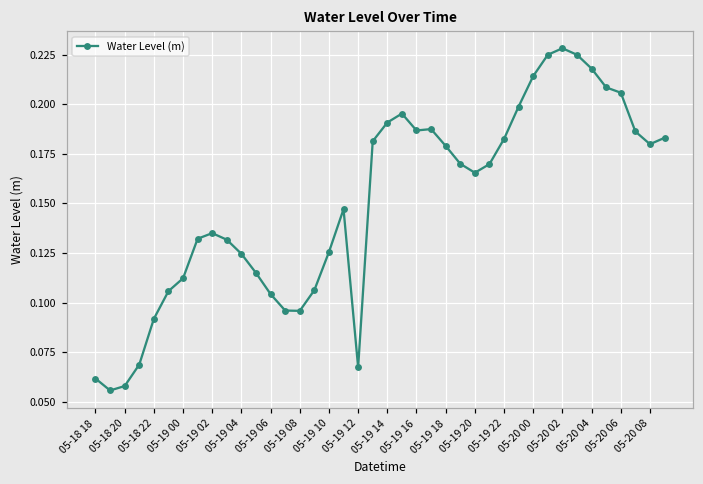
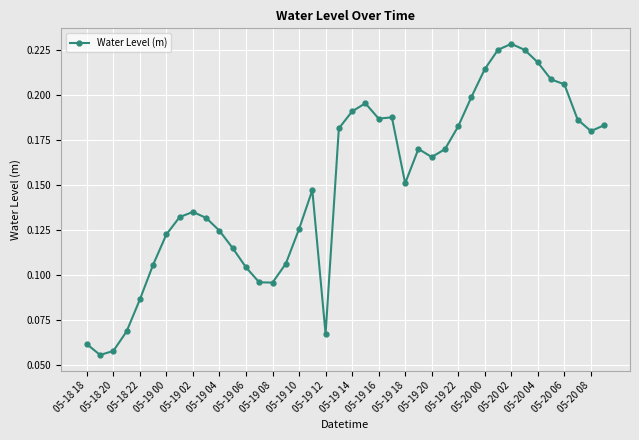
  {
    "05-18 18": 0.062,
    "05-18 20": 0.058,
-   "05-18 22": 0.092,
-   "05-19 00": 0.112,
+   "05-18 22": 0.086,
+   "05-19 00": 0.123,
    "05-19 02": 0.135,
    "05-19 04": 0.125,
    "05-19 06": 0.104,
    "05-19 08": 0.096,
    "05-19 10": 0.125,
    "05-19 12": 0.067,
    "05-19 14": 0.191,
    "05-19 16": 0.187,
-   "05-19 18": 0.179,
+   "05-19 18": 0.151,
    "05-19 20": 0.165,
    "05-19 22": 0.182,
    "05-20 00": 0.214,
    "05-20 02": 0.228,
    "05-20 04": 0.218,
    "05-20 06": 0.206,
    "05-20 08": 0.180
  }
